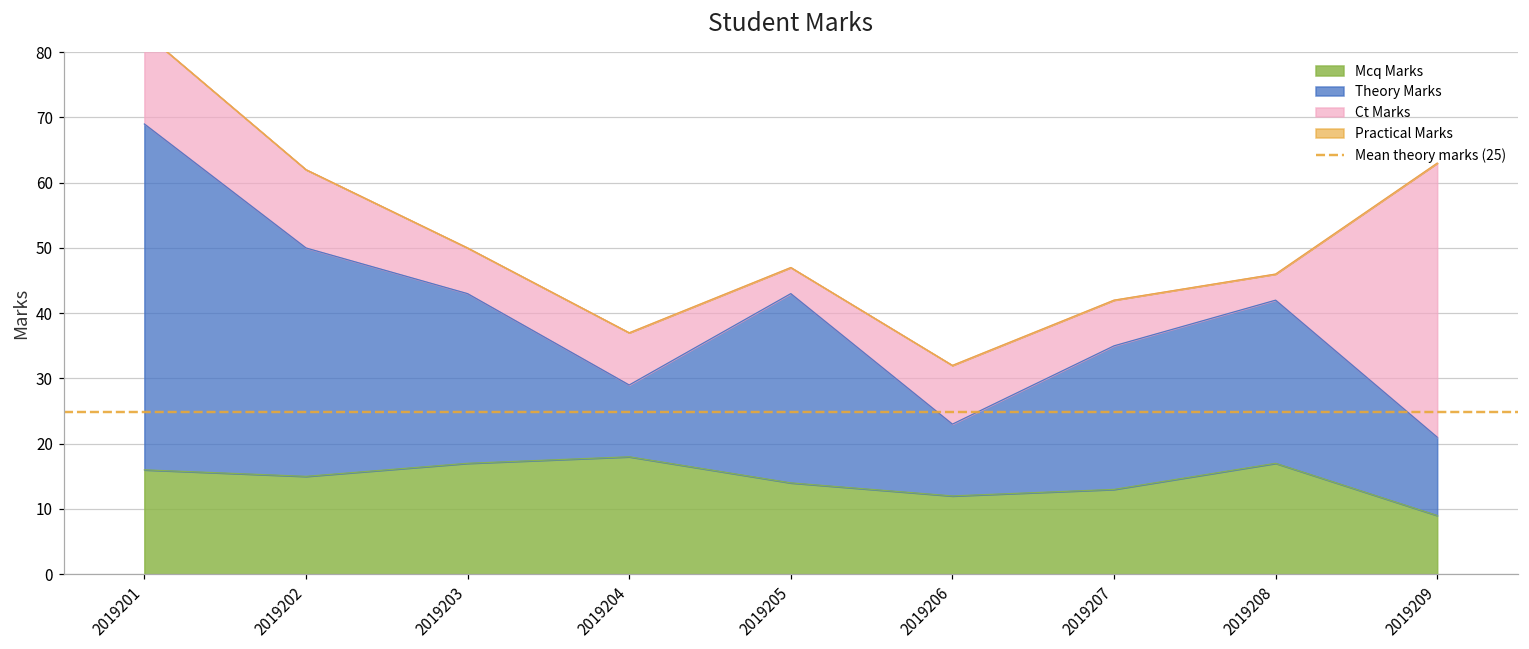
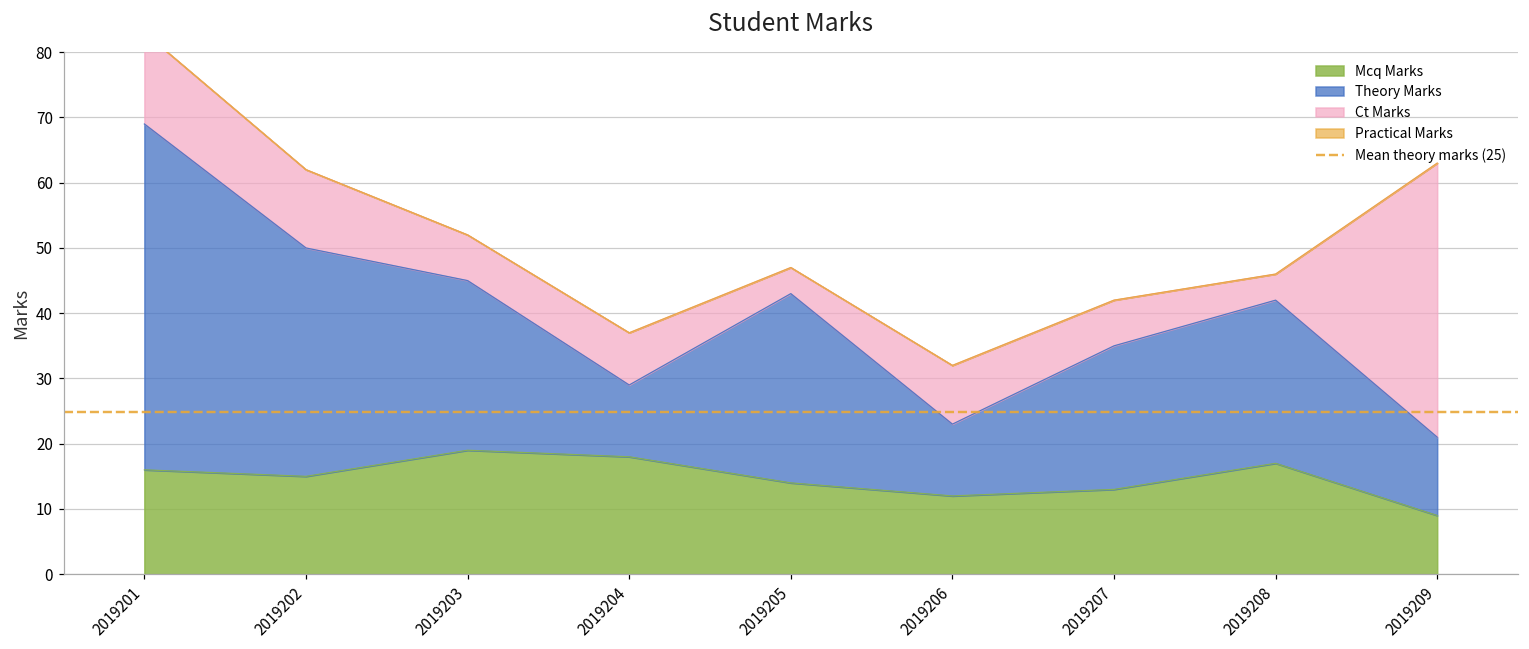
  {
    "Mcq Marks": {
      "2019201": 16,
      "2019202": 15,
-     "2019203": 17,
+     "2019203": 19,
      "2019204": 18,
      "2019205": 14,
      "2019206": 12,
      "2019207": 13,
      "2019208": 17,
      "2019209": 9
    },
    "Theory Marks": {
      "2019201": 53,
      "2019202": 35,
      "2019203": 26,
      "2019204": 11,
      "2019205": 29,
      "2019206": 11,
      "2019207": 22,
      "2019208": 25,
      "2019209": 12
    }
  }
